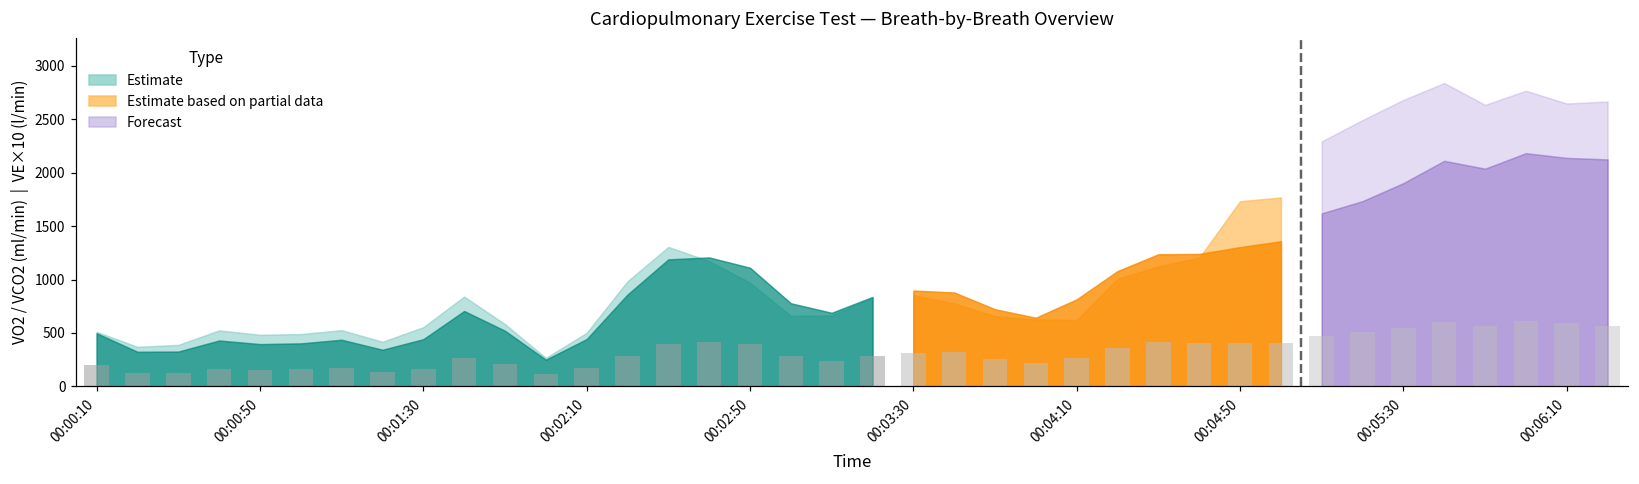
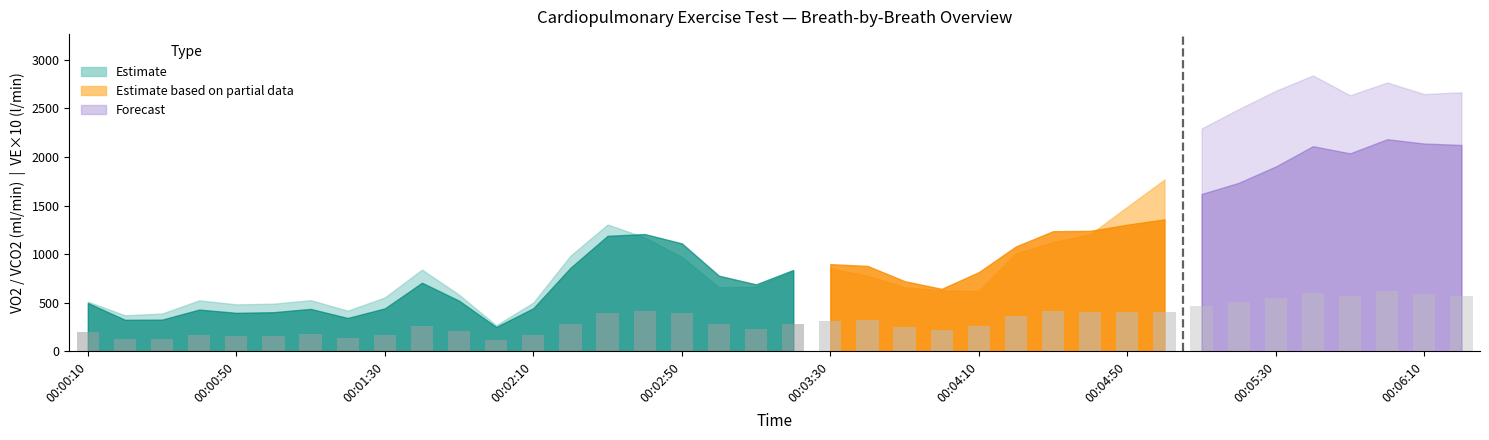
  {
    "Estimate based on partial data": {
      "00:03:30": 900,
      "00:04:10": 600,
-     "00:04:50": 1700
+     "00:04:50": 1500
    }
  }
